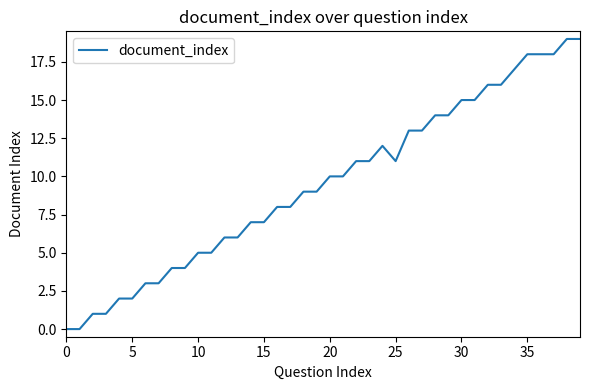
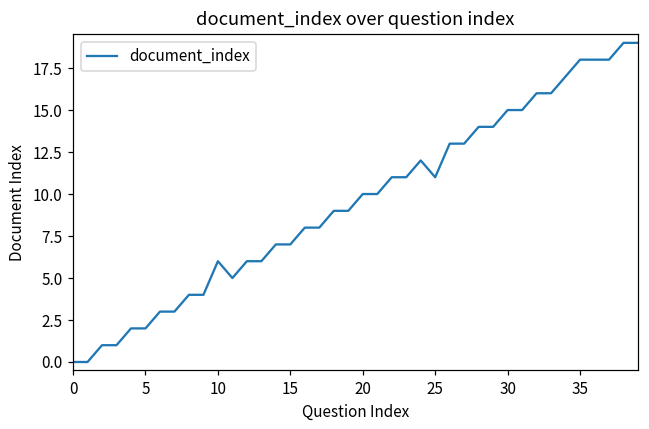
  {
    "0": 0,
    "5": 2,
-   "10": 5,
+   "10": 6,
    "15": 7,
    "20": 10,
    "25": 11,
    "30": 15,
    "35": 18
  }
